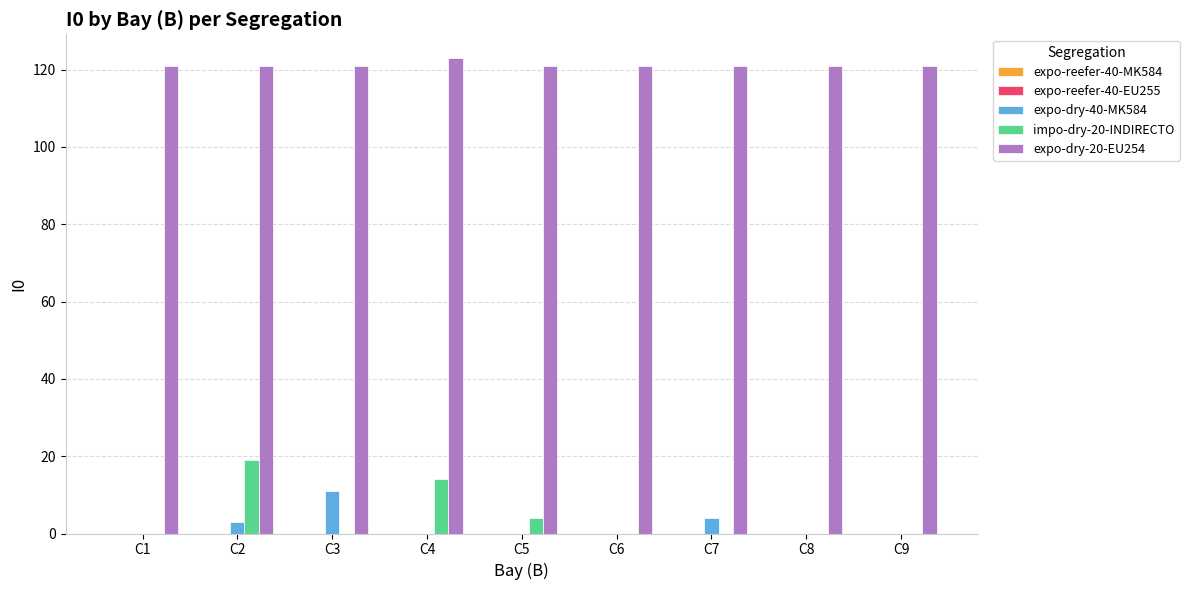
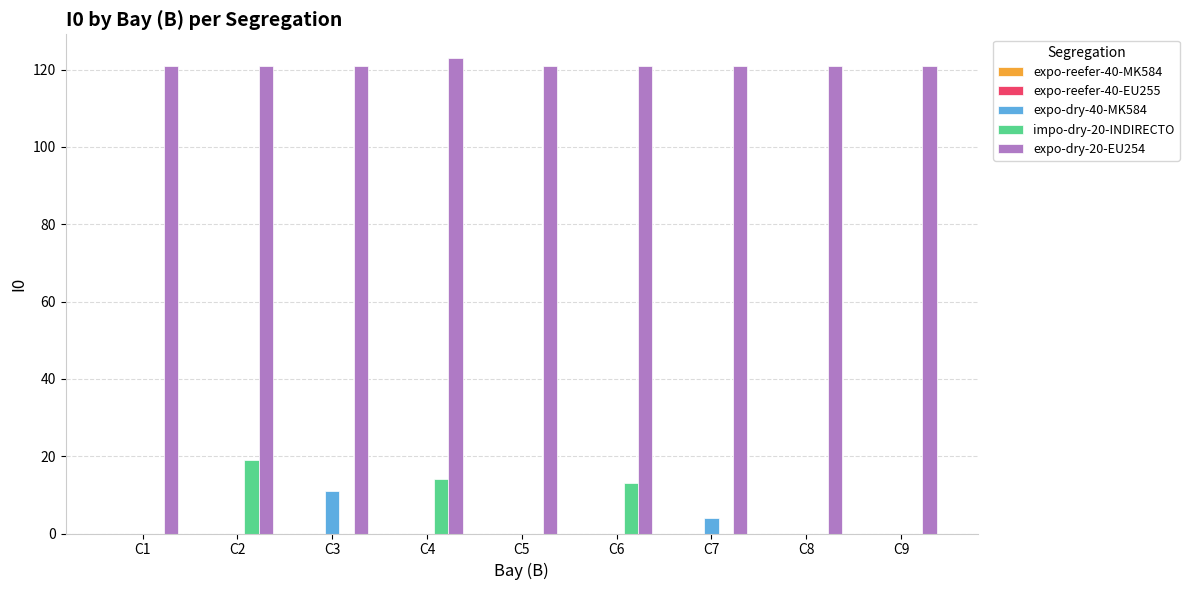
  {
    "expo-reefer-40-MK584": {
      "C1": 0,
      "C2": 0,
      "C3": 0,
      "C4": 0,
      "C5": 0,
      "C6": 0,
      "C7": 0,
      "C8": 0,
      "C9": 0
    },
    "expo-reefer-40-EU255": {
      "C1": 0,
      "C2": 0,
      "C3": 0,
      "C4": 0,
      "C5": 0,
      "C6": 0,
      "C7": 0,
      "C8": 0,
      "C9": 0
    },
    "expo-dry-40-MK584": {
      "C1": 0,
-     "C2": 3,
+     "C2": 0,
      "C3": 11,
      "C4": 0,
      "C5": 0,
      "C6": 0,
      "C7": 4,
      "C8": 0,
      "C9": 0
    },
    "impo-dry-20-INDIRECTO": {
      "C1": 0,
      "C2": 19,
      "C3": 0,
      "C4": 14,
-     "C5": 4,
-     "C6": 0,
+     "C5": 0,
+     "C6": 13,
      "C7": 0,
      "C8": 0,
      "C9": 0
    },
    "expo-dry-20-EU254": {
      "C1": 121,
      "C2": 121,
      "C3": 121,
      "C4": 123,
      "C5": 121,
      "C6": 121,
      "C7": 121,
      "C8": 121,
      "C9": 121
    }
  }
